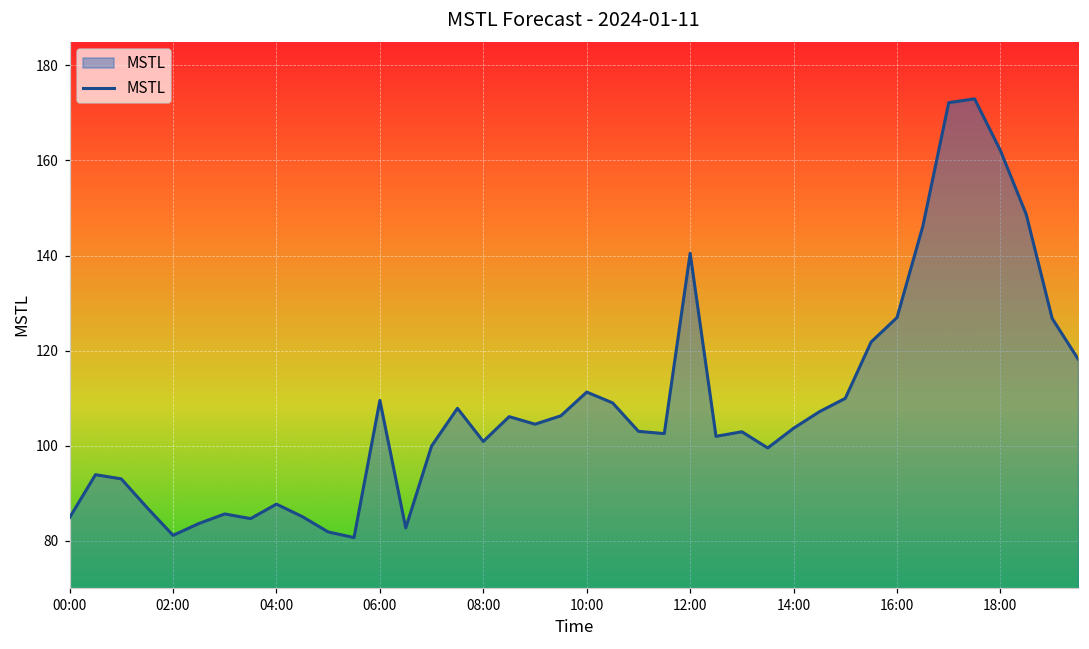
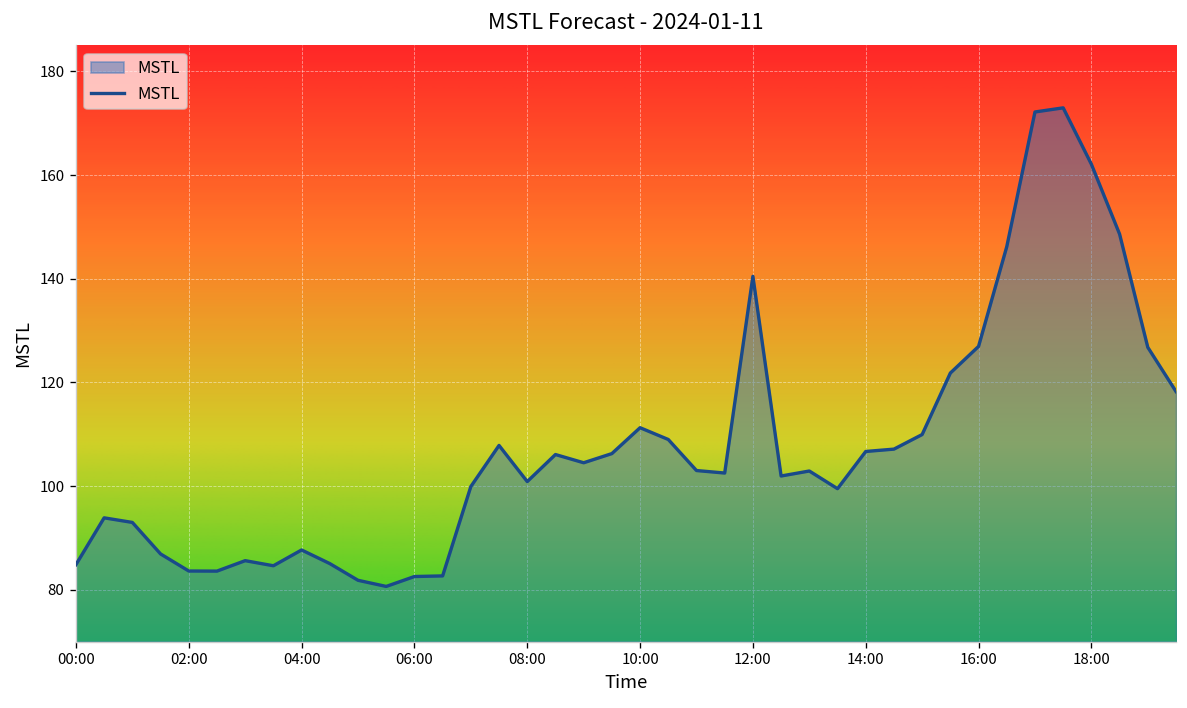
  {
    "00:00": 85,
-   "02:00": 81,
+   "02:00": 84,
    "04:00": 88,
-   "06:00": 110,
+   "06:00": 83,
    "08:00": 101,
    "10:00": 111,
    "12:00": 140,
-   "14:00": 104,
+   "14:00": 107,
    "16:00": 127,
    "18:00": 162
  }
